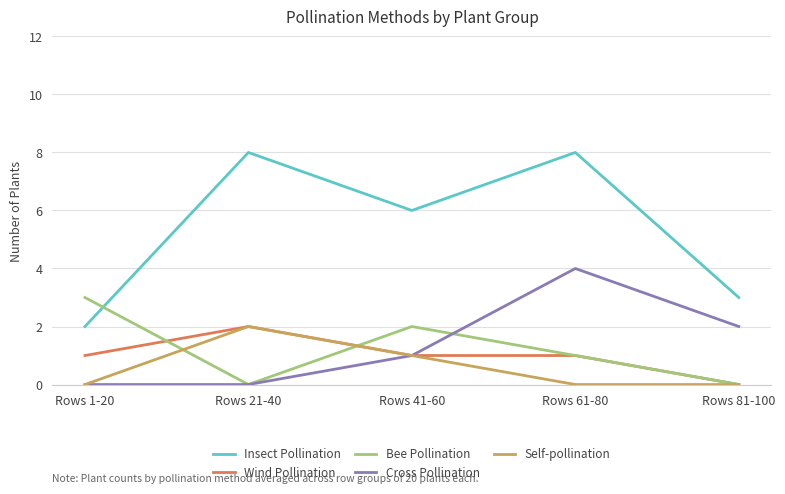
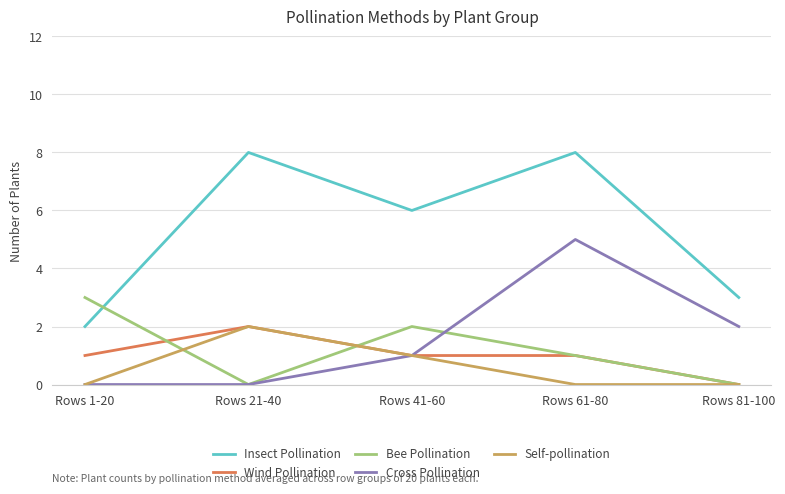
  {
    "Insect Pollination": {
      "Rows 1-20": 2,
      "Rows 21-40": 8,
      "Rows 41-60": 6,
      "Rows 61-80": 8,
      "Rows 81-100": 3
    },
    "Bee Pollination": {
      "Rows 1-20": 3,
      "Rows 41-60": 2
    },
    "Cross Pollination": {
-     "Rows 61-80": 4,
+     "Rows 61-80": 5,
      "Rows 81-100": 2
    }
  }
